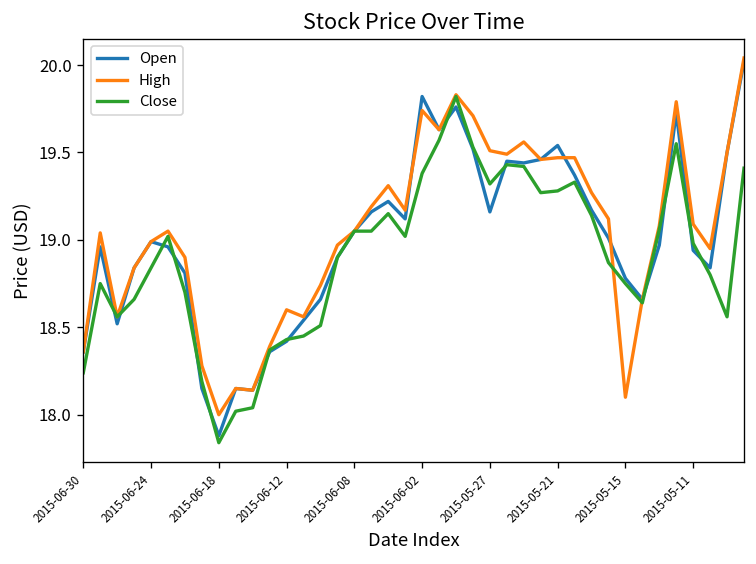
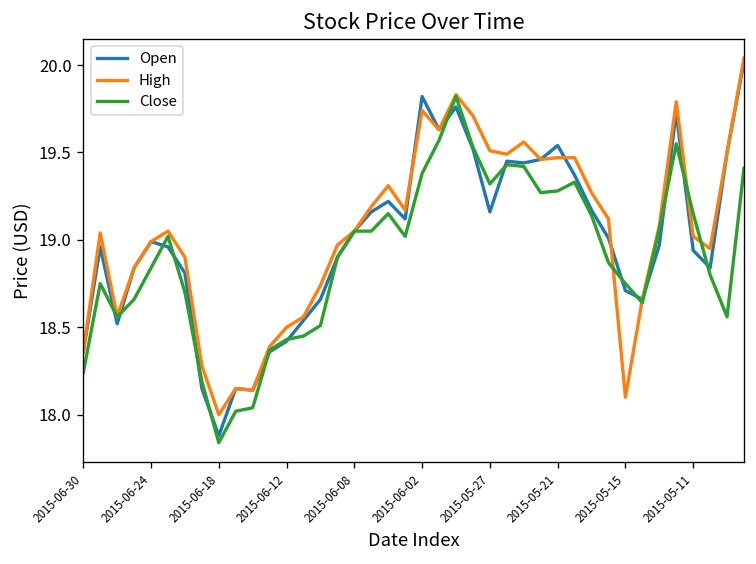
  {
    "Open": {
      "2015-06-18": 17.88,
      "2015-06-02": 19.82,
      "2015-05-27": 19.16,
      "2015-05-21": 19.54,
-     "2015-05-15": 18.78,
+     "2015-05-15": 18.71,
      "2015-05-11": 18.94
    },
    "High": {
      "2015-06-18": 18.00,
-     "2015-06-12": 18.6,
+     "2015-06-12": 18.5,
      "2015-06-02": 19.74,
      "2015-05-27": 19.51,
      "2015-05-21": 19.47,
      "2015-05-15": 18.10,
-     "2015-05-11": 19.09
+     "2015-05-11": 19.02
    },
    "Close": {
      "2015-06-30": 18.24,
      "2015-06-24": 18.84,
      "2015-06-18": 17.84,
      "2015-06-02": 19.38,
      "2015-05-27": 19.32,
      "2015-05-21": 19.28,
      "2015-05-15": 18.75,
-     "2015-05-11": 18.98
+     "2015-05-11": 19.15
    }
  }
